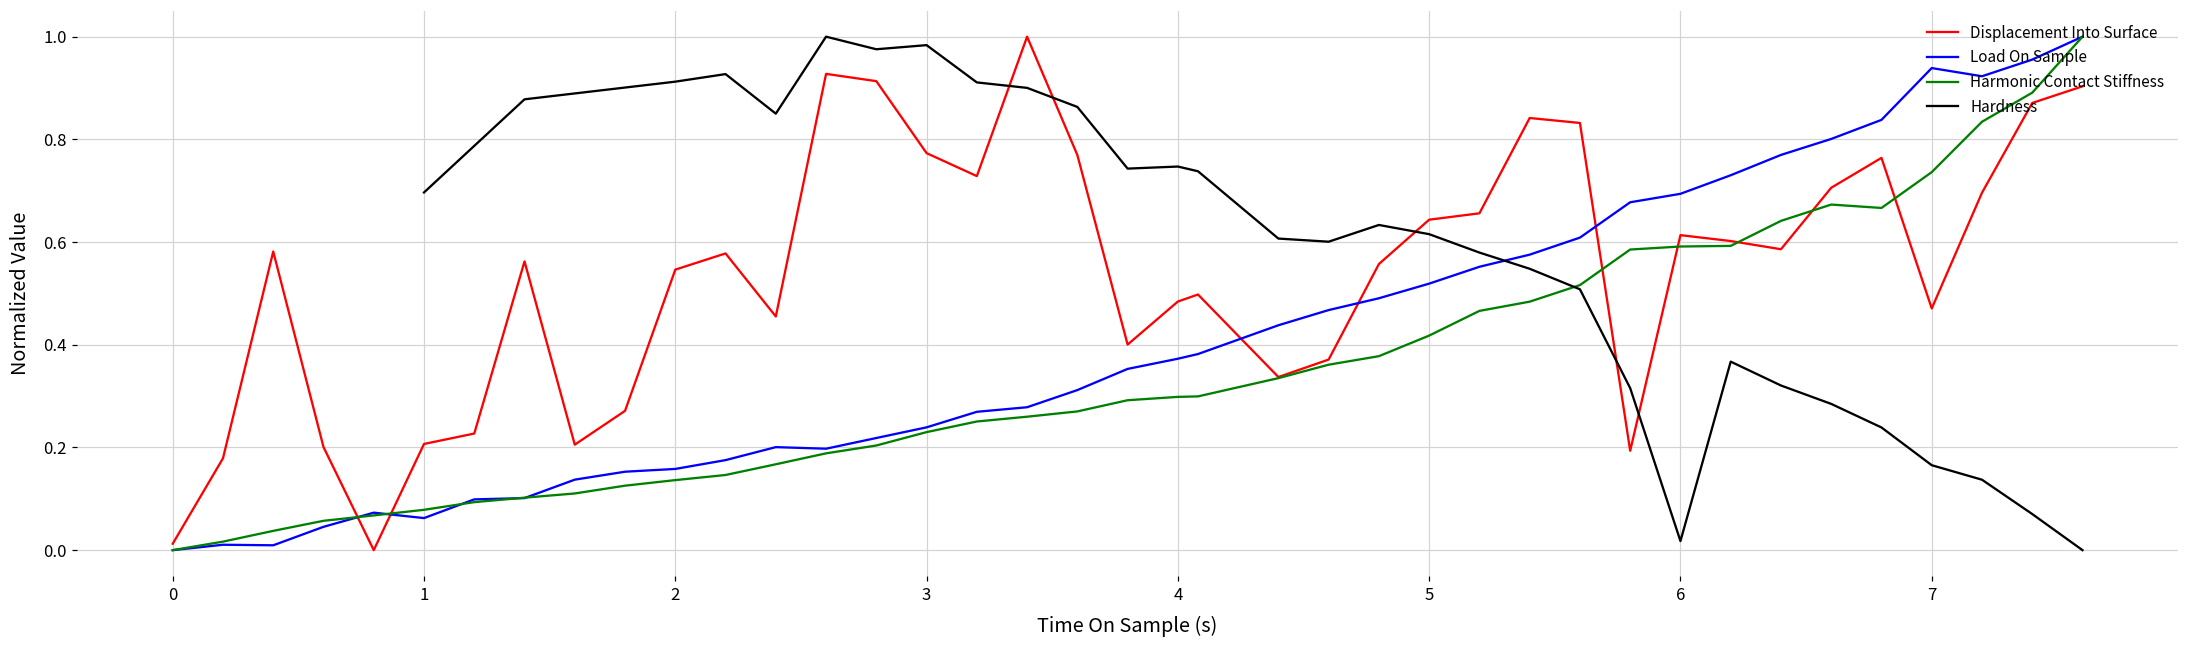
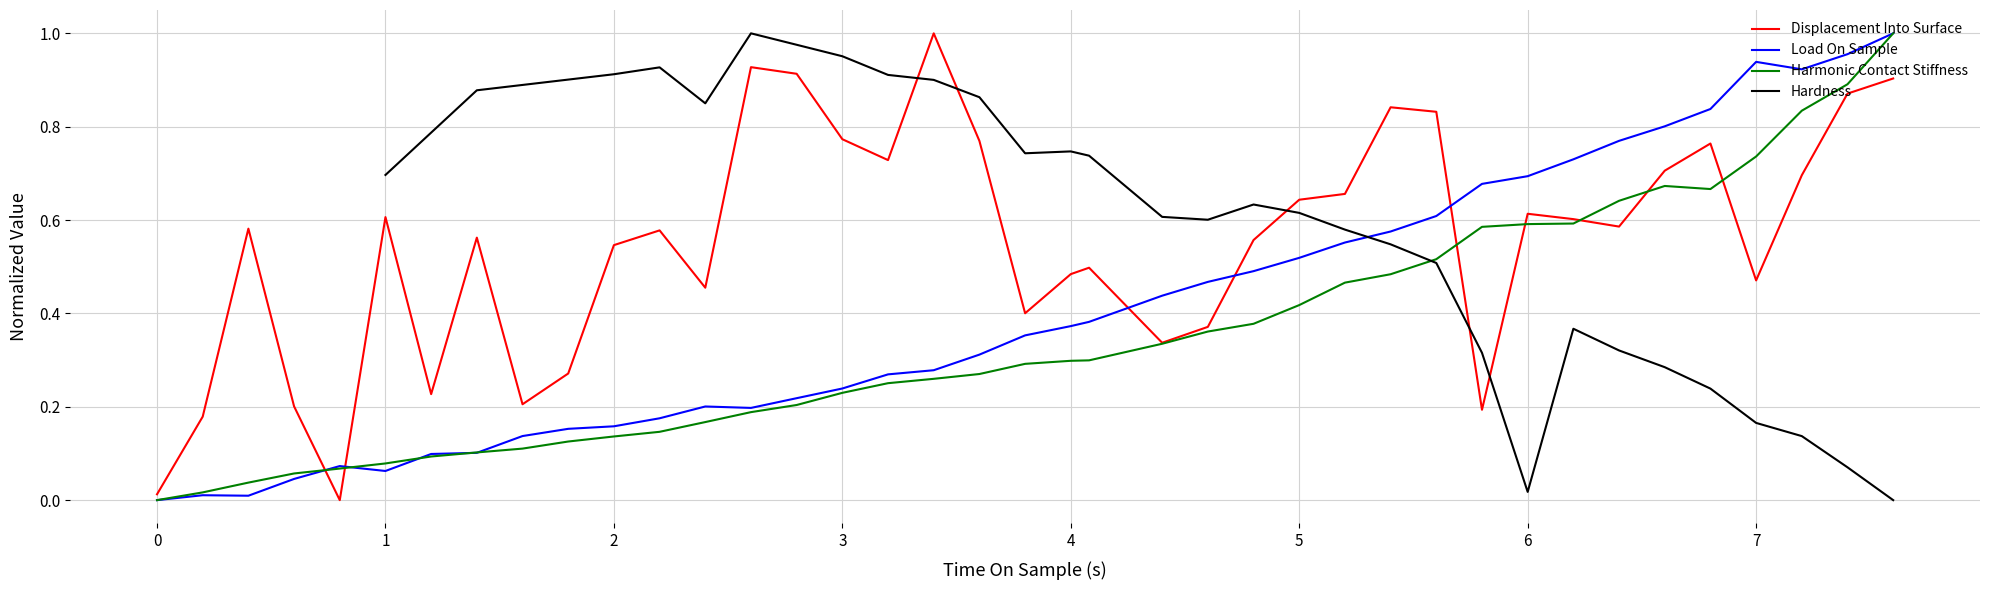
  {
    "Displacement Into Surface": {
      "0": 0.01,
-     "1": 0.21,
+     "1": 0.61,
      "2": 0.55,
      "3": 0.77,
      "4": 0.48,
      "5": 0.64,
      "6": 0.61,
      "7": 0.47
    },
    "Load On Sample": {
      "1": 0.06,
      "2": 0.16,
      "3": 0.24,
      "4": 0.37,
      "5": 0.52,
      "6": 0.69,
      "7": 0.94
    },
    "Harmonic Contact Stiffness": {
      "1": 0.08,
      "2": 0.14,
      "3": 0.23,
      "4": 0.30,
      "5": 0.42,
      "6": 0.59,
      "7": 0.74
    },
    "Hardness": {
      "1": 0.70,
      "2": 0.91,
-     "3": 0.98,
+     "3": 0.95,
      "4": 0.75,
      "5": 0.62,
      "6": 0.02,
      "7": 0.17
    }
  }
